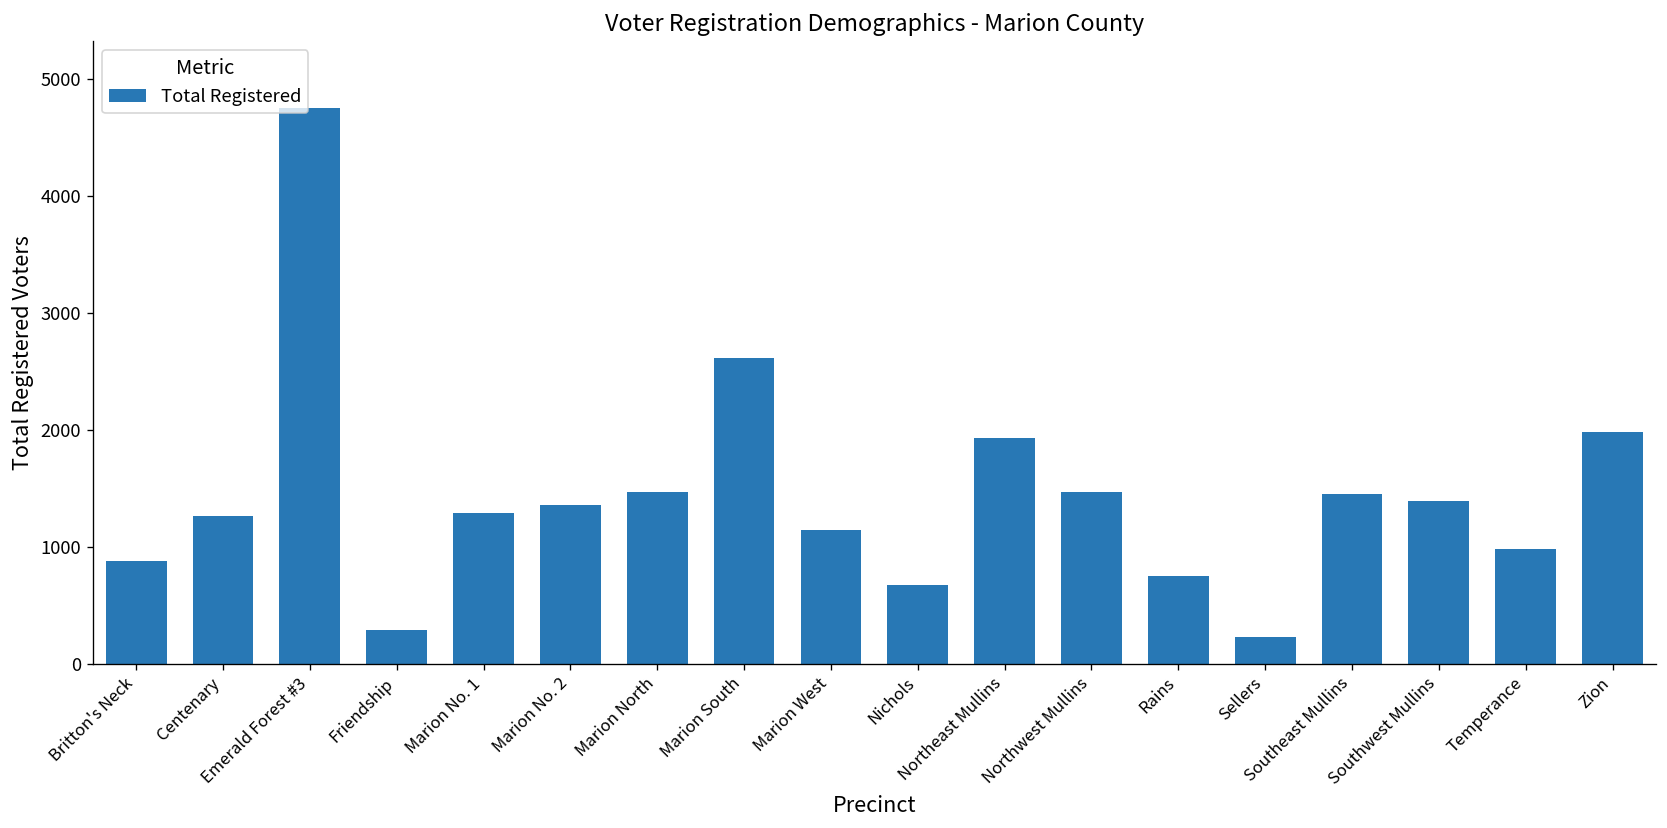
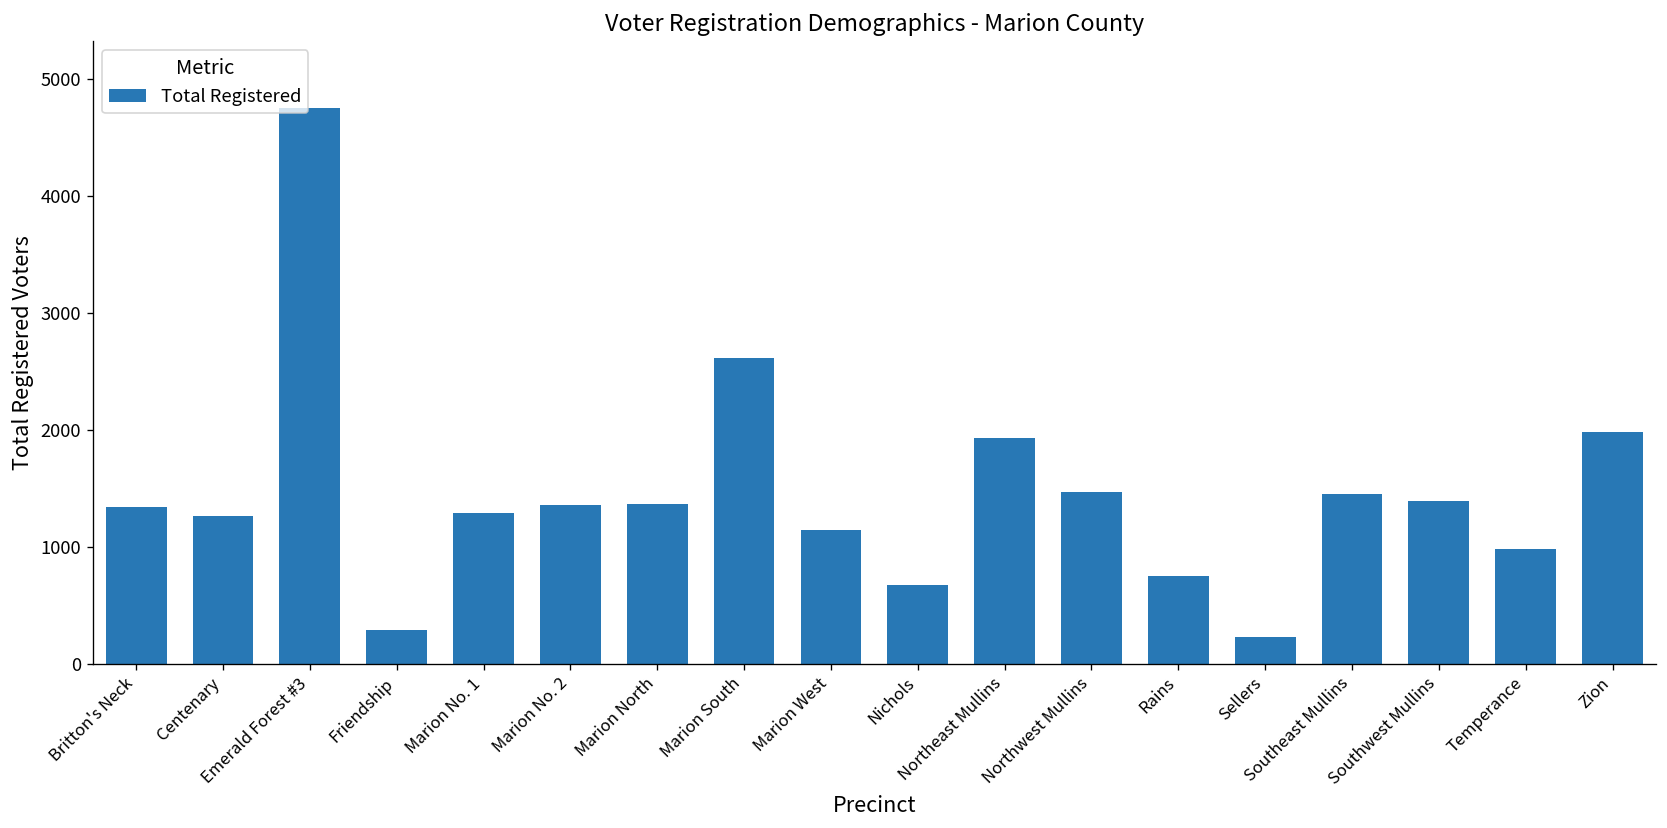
  {
-   "Britton's Neck": 900,
+   "Britton's Neck": 1300,
    "Centenary": 1300,
    "Emerald Forest #3": 4800,
    "Friendship": 300,
    "Marion No. 1": 1300,
    "Marion No. 2": 1400,
-   "Marion North": 1500,
+   "Marion North": 1400,
    "Marion South": 2600,
    "Marion West": 1100,
    "Nichols": 700,
    "Northeast Mullins": 1900,
    "Northwest Mullins": 1500,
    "Rains": 700,
    "Sellers": 200,
    "Southeast Mullins": 1400,
    "Southwest Mullins": 1400,
    "Temperance": 1000,
    "Zion": 2000
  }
